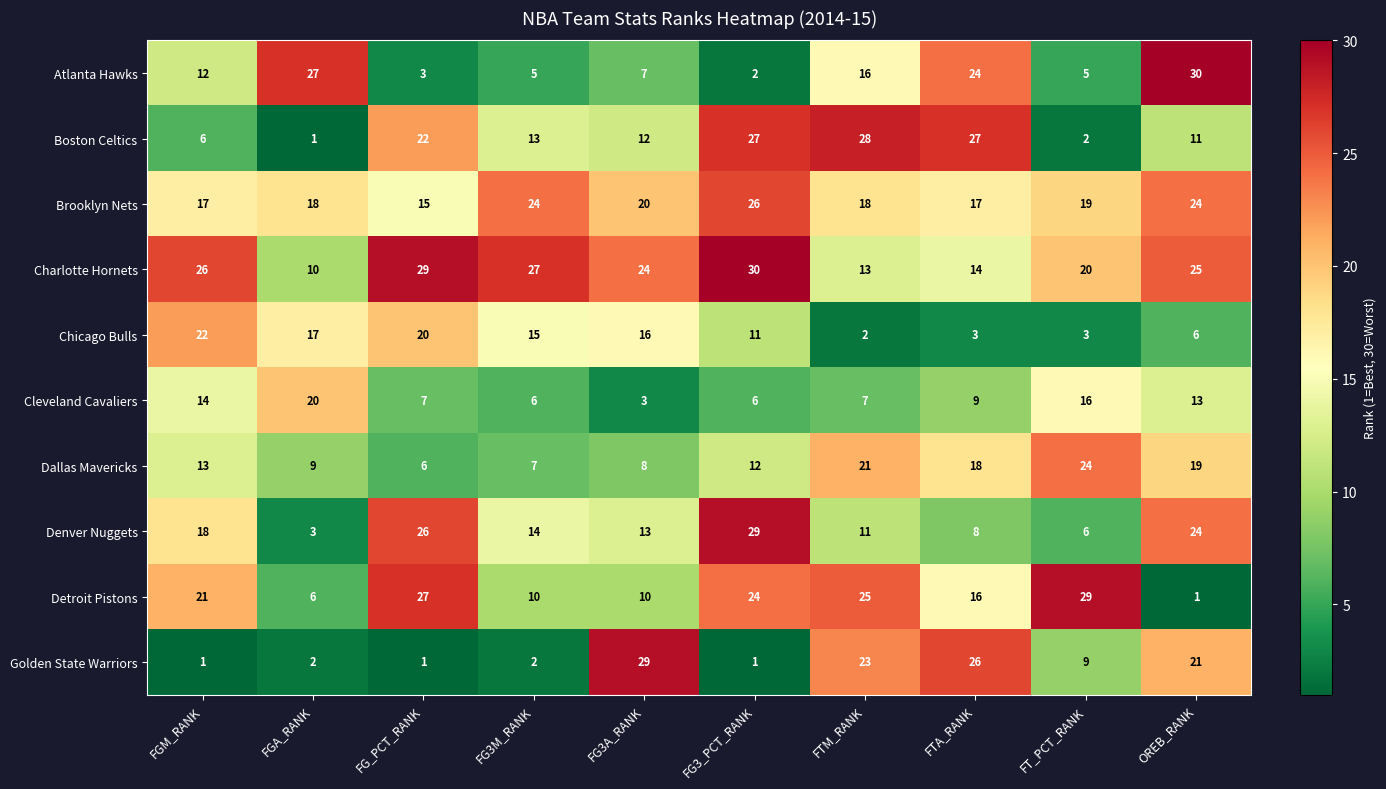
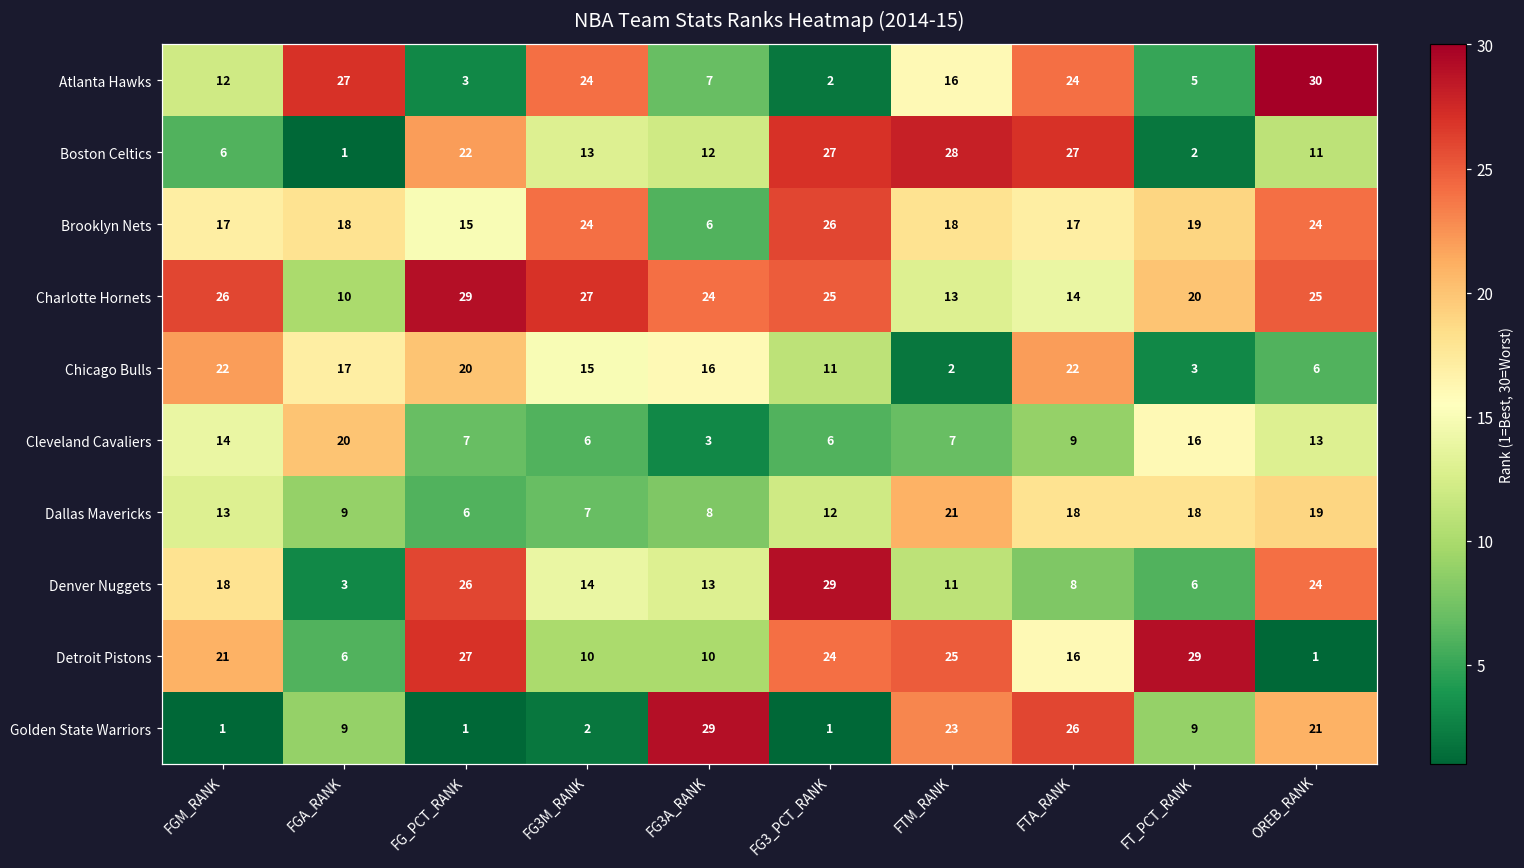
  {
    "Atlanta Hawks": {
      "FGM_RANK": 12,
      "FGA_RANK": 27,
      "FG_PCT_RANK": 3,
-     "FG3M_RANK": 5,
+     "FG3M_RANK": 24,
      "FG3A_RANK": 7,
      "FG3_PCT_RANK": 2,
      "FTM_RANK": 16,
      "FTA_RANK": 24,
      "FT_PCT_RANK": 5,
      "OREB_RANK": 30
    },
    "Boston Celtics": {
      "FGM_RANK": 6,
      "FGA_RANK": 1,
      "FG_PCT_RANK": 22,
      "FG3M_RANK": 13,
      "FG3A_RANK": 12,
      "FG3_PCT_RANK": 27,
      "FTM_RANK": 28,
      "FTA_RANK": 27,
      "FT_PCT_RANK": 2,
      "OREB_RANK": 11
    },
    "Brooklyn Nets": {
      "FGM_RANK": 17,
      "FGA_RANK": 18,
      "FG_PCT_RANK": 15,
      "FG3M_RANK": 24,
-     "FG3A_RANK": 20,
+     "FG3A_RANK": 6,
      "FG3_PCT_RANK": 26,
      "FTM_RANK": 18,
      "FTA_RANK": 17,
      "FT_PCT_RANK": 19,
      "OREB_RANK": 24
    },
    "Charlotte Hornets": {
      "FGM_RANK": 26,
      "FGA_RANK": 10,
      "FG_PCT_RANK": 29,
      "FG3M_RANK": 27,
      "FG3A_RANK": 24,
-     "FG3_PCT_RANK": 30,
+     "FG3_PCT_RANK": 25,
      "FTM_RANK": 13,
      "FTA_RANK": 14,
      "FT_PCT_RANK": 20,
      "OREB_RANK": 25
    },
    "Chicago Bulls": {
      "FGM_RANK": 22,
      "FGA_RANK": 17,
      "FG_PCT_RANK": 20,
      "FG3M_RANK": 15,
      "FG3A_RANK": 16,
      "FG3_PCT_RANK": 11,
      "FTM_RANK": 2,
-     "FTA_RANK": 3,
+     "FTA_RANK": 22,
      "FT_PCT_RANK": 3,
      "OREB_RANK": 6
    },
    "Cleveland Cavaliers": {
      "FGM_RANK": 14,
      "FGA_RANK": 20,
      "FG_PCT_RANK": 7,
      "FG3M_RANK": 6,
      "FG3A_RANK": 3,
      "FG3_PCT_RANK": 6,
      "FTM_RANK": 7,
      "FTA_RANK": 9,
      "FT_PCT_RANK": 16,
      "OREB_RANK": 13
    },
    "Dallas Mavericks": {
      "FGM_RANK": 13,
      "FGA_RANK": 9,
      "FG_PCT_RANK": 6,
      "FG3M_RANK": 7,
      "FG3A_RANK": 8,
      "FG3_PCT_RANK": 12,
      "FTM_RANK": 21,
      "FTA_RANK": 18,
-     "FT_PCT_RANK": 24,
+     "FT_PCT_RANK": 18,
      "OREB_RANK": 19
    },
    "Denver Nuggets": {
      "FGM_RANK": 18,
      "FGA_RANK": 3,
      "FG_PCT_RANK": 26,
      "FG3M_RANK": 14,
      "FG3A_RANK": 13,
      "FG3_PCT_RANK": 29,
      "FTM_RANK": 11,
      "FTA_RANK": 8,
      "FT_PCT_RANK": 6,
      "OREB_RANK": 24
    },
    "Detroit Pistons": {
      "FGM_RANK": 21,
      "FGA_RANK": 6,
      "FG_PCT_RANK": 27,
      "FG3M_RANK": 10,
      "FG3A_RANK": 10,
      "FG3_PCT_RANK": 24,
      "FTM_RANK": 25,
      "FTA_RANK": 16,
      "FT_PCT_RANK": 29,
      "OREB_RANK": 1
    },
    "Golden State Warriors": {
      "FGM_RANK": 1,
-     "FGA_RANK": 2,
+     "FGA_RANK": 9,
      "FG_PCT_RANK": 1,
      "FG3M_RANK": 2,
      "FG3A_RANK": 29,
      "FG3_PCT_RANK": 1,
      "FTM_RANK": 23,
      "FTA_RANK": 26,
      "FT_PCT_RANK": 9,
      "OREB_RANK": 21
    }
  }
